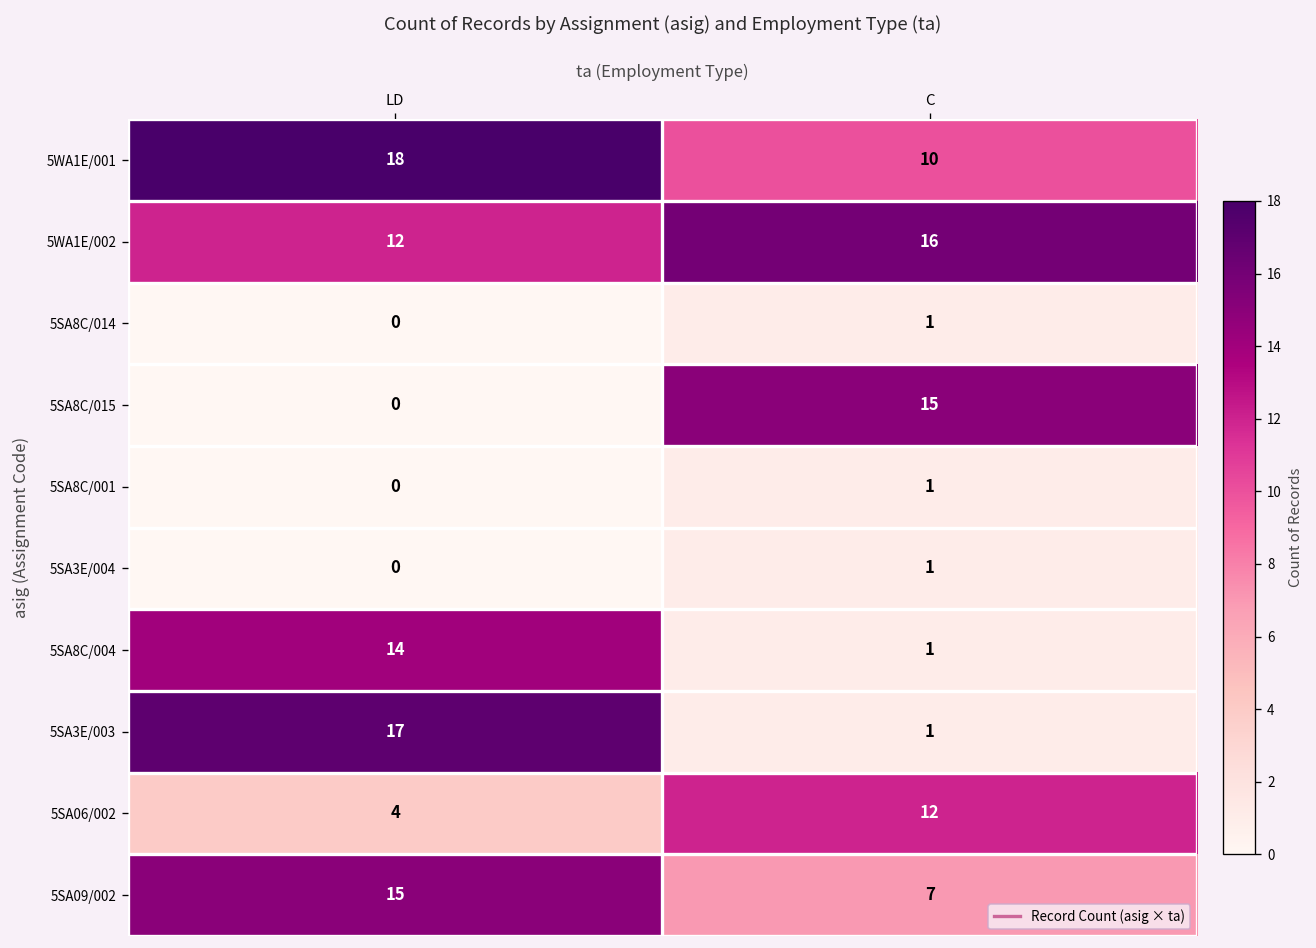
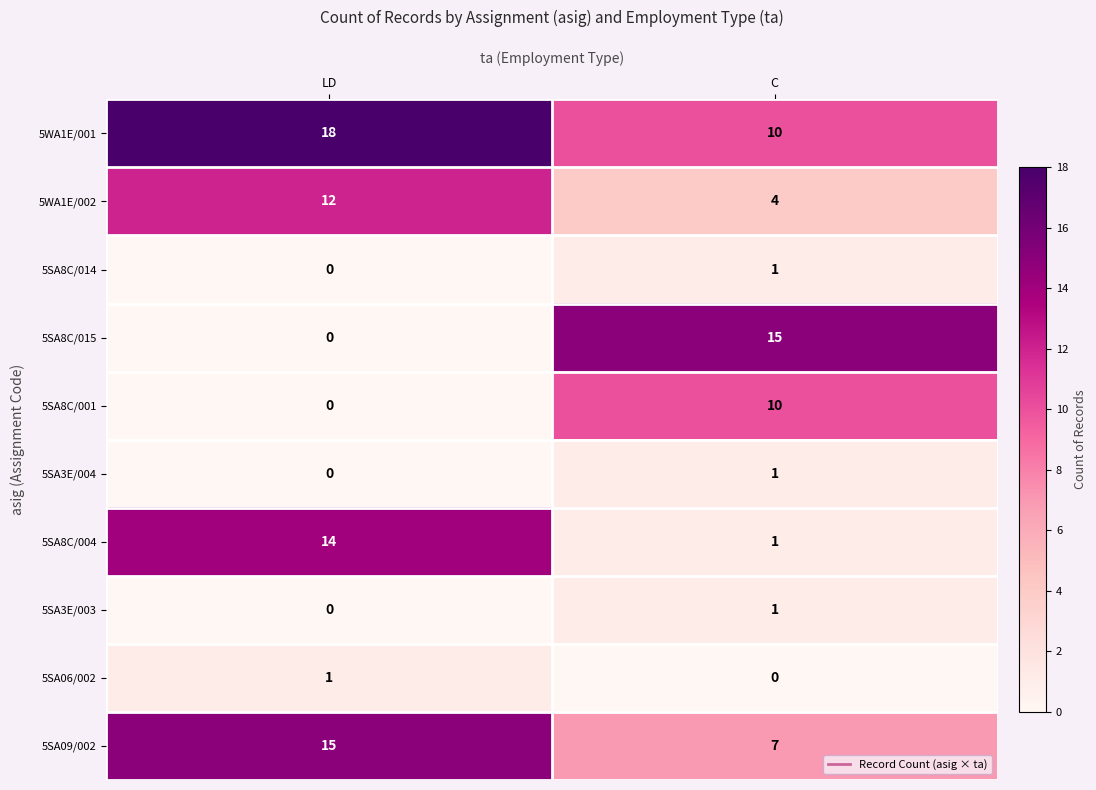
  {
    "5WA1E/001": {
      "LD": 18,
      "C": 10
    },
    "5WA1E/002": {
      "LD": 12,
-     "C": 16
+     "C": 4
    },
    "5SA8C/014": {
      "LD": 0,
      "C": 1
    },
    "5SA8C/015": {
      "LD": 0,
      "C": 15
    },
    "5SA8C/001": {
      "LD": 0,
-     "C": 1
+     "C": 10
    },
    "5SA3E/004": {
      "LD": 0,
      "C": 1
    },
    "5SA8C/004": {
      "LD": 14,
      "C": 1
    },
    "5SA3E/003": {
-     "LD": 17,
+     "LD": 0,
      "C": 1
    },
    "5SA06/002": {
-     "LD": 4,
-     "C": 12
+     "LD": 1,
+     "C": 0
    },
    "5SA09/002": {
      "LD": 15,
      "C": 7
    }
  }
